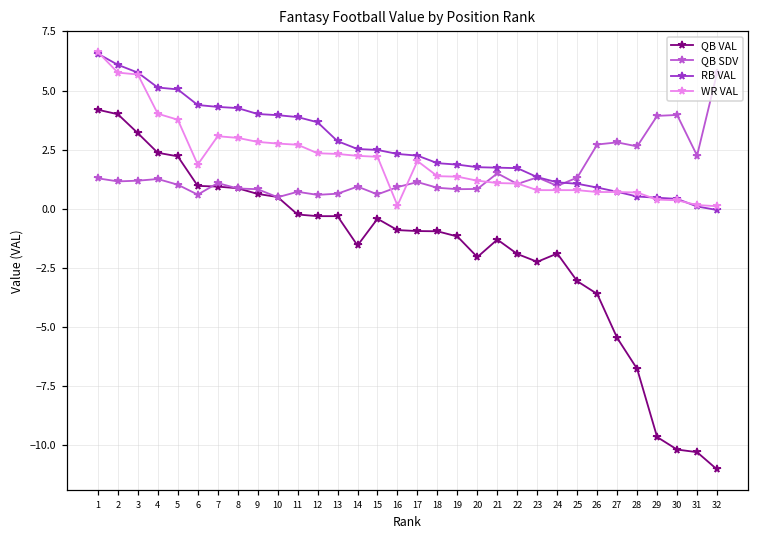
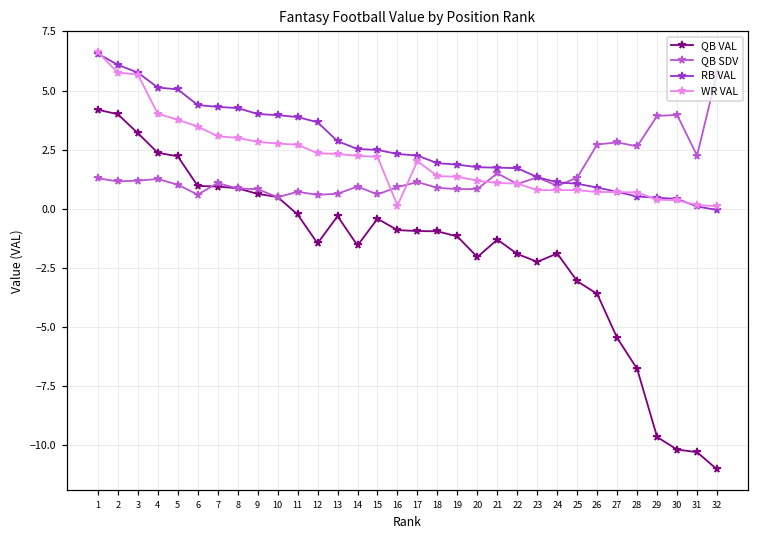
  {
    "QB VAL": {
      "1": 4.2,
      "2": 4.0,
      "3": 3.2,
      "4": 2.4,
      "5": 2.2,
      "6": 1.0,
      "7": 0.9,
      "9": 0.6,
      "11": -0.2,
-     "12": -0.3,
+     "12": -1.5,
      "13": -0.3,
      "14": -1.6,
      "15": -0.4,
      "16": -0.9,
      "17": -0.9,
      "18": -1.0,
      "19": -1.2,
      "20": -2.0,
      "21": -1.3,
      "22": -1.9,
      "23": -2.2,
      "24": -1.9,
      "25": -3.1,
      "26": -3.6,
      "27": -5.5,
      "28": -6.8,
      "29": -9.7,
      "30": -10.2,
      "31": -10.3,
      "32": -11.0
    },
    "WR VAL": {
      "2": 5.8,
      "4": 4.0,
      "5": 3.8,
-     "6": 1.9,
+     "6": 3.5,
      "7": 3.1,
      "8": 3.0,
      "9": 2.8,
      "10": 2.8,
      "11": 2.7,
      "12": 2.4,
      "13": 2.3,
      "14": 2.2,
      "15": 2.2,
      "16": 0.1,
      "17": 2.0,
      "18": 1.4,
      "19": 1.4,
      "20": 1.2,
      "21": 1.1,
      "23": 0.8,
      "24": 0.8,
      "25": 0.8,
      "26": 0.7,
      "28": 0.7,
      "32": 0.1
    }
  }
